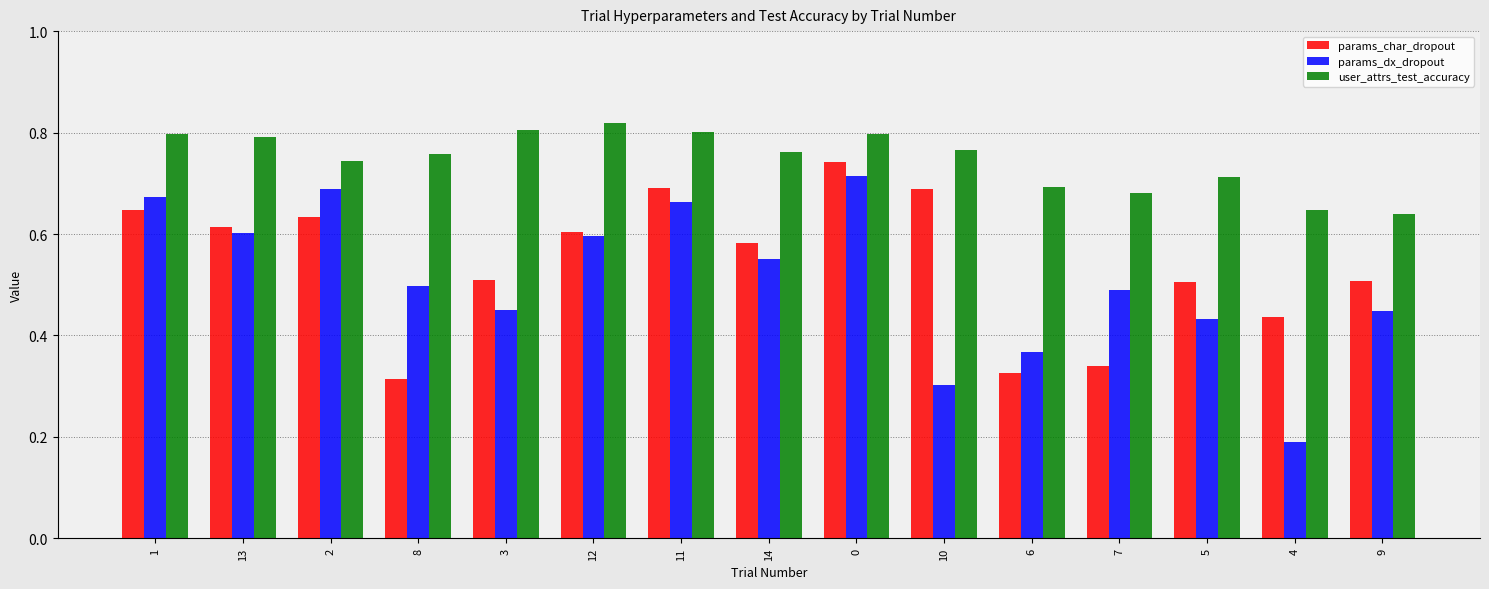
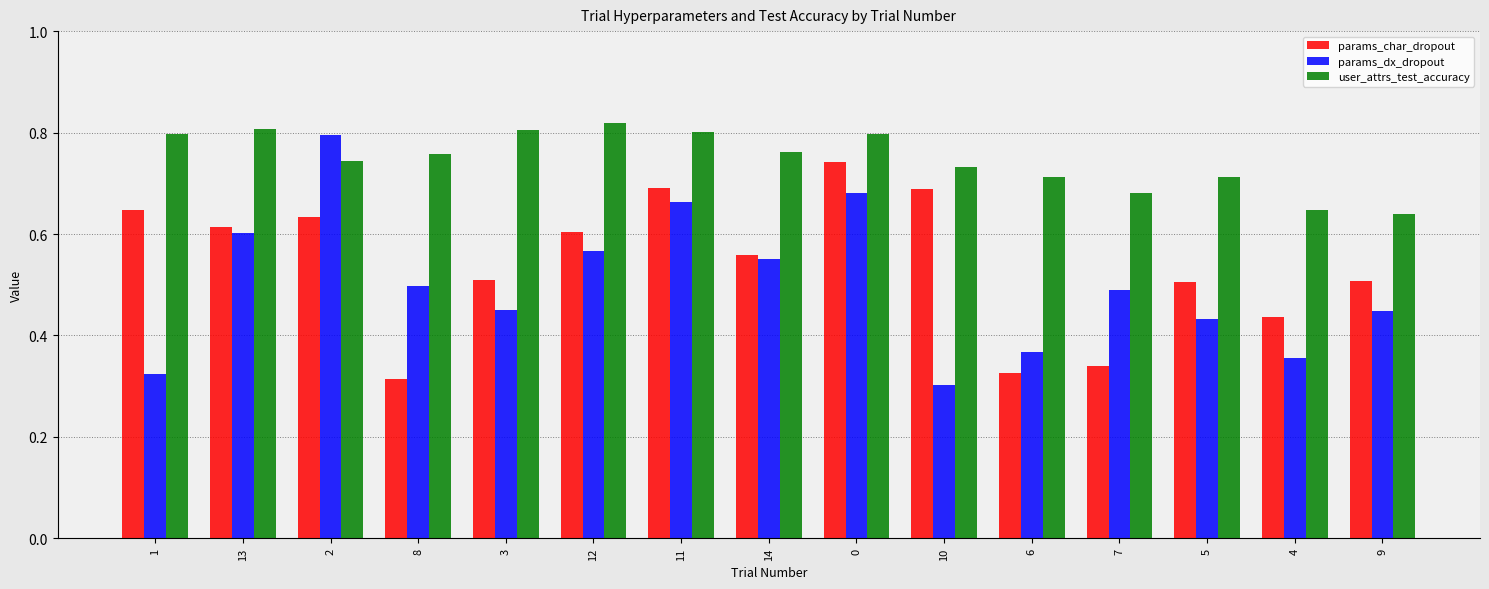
  {
    "params_char_dropout": {
      "1": 0.65,
      "13": 0.61,
      "2": 0.63,
      "8": 0.31,
      "3": 0.51,
      "12": 0.60,
      "11": 0.69,
-     "14": 0.58,
+     "14": 0.56,
      "0": 0.74,
      "10": 0.69,
      "6": 0.33,
      "7": 0.34,
      "5": 0.51,
      "4": 0.44,
      "9": 0.51
    },
    "params_dx_dropout": {
-     "1": 0.67,
+     "1": 0.32,
      "13": 0.60,
-     "2": 0.69,
+     "2": 0.80,
      "8": 0.50,
      "3": 0.45,
-     "12": 0.60,
+     "12": 0.57,
      "11": 0.66,
      "14": 0.55,
-     "0": 0.71,
+     "0": 0.68,
      "10": 0.30,
      "6": 0.37,
      "7": 0.49,
      "5": 0.43,
-     "4": 0.19,
+     "4": 0.36,
      "9": 0.45
    },
    "user_attrs_test_accuracy": {
      "1": 0.80,
-     "13": 0.79,
+     "13": 0.81,
      "2": 0.74,
      "8": 0.76,
      "3": 0.80,
      "12": 0.82,
      "11": 0.80,
      "14": 0.76,
      "0": 0.80,
-     "10": 0.77,
-     "6": 0.69,
+     "10": 0.73,
+     "6": 0.71,
      "7": 0.68,
      "5": 0.71,
      "4": 0.65,
      "9": 0.64
    }
  }
